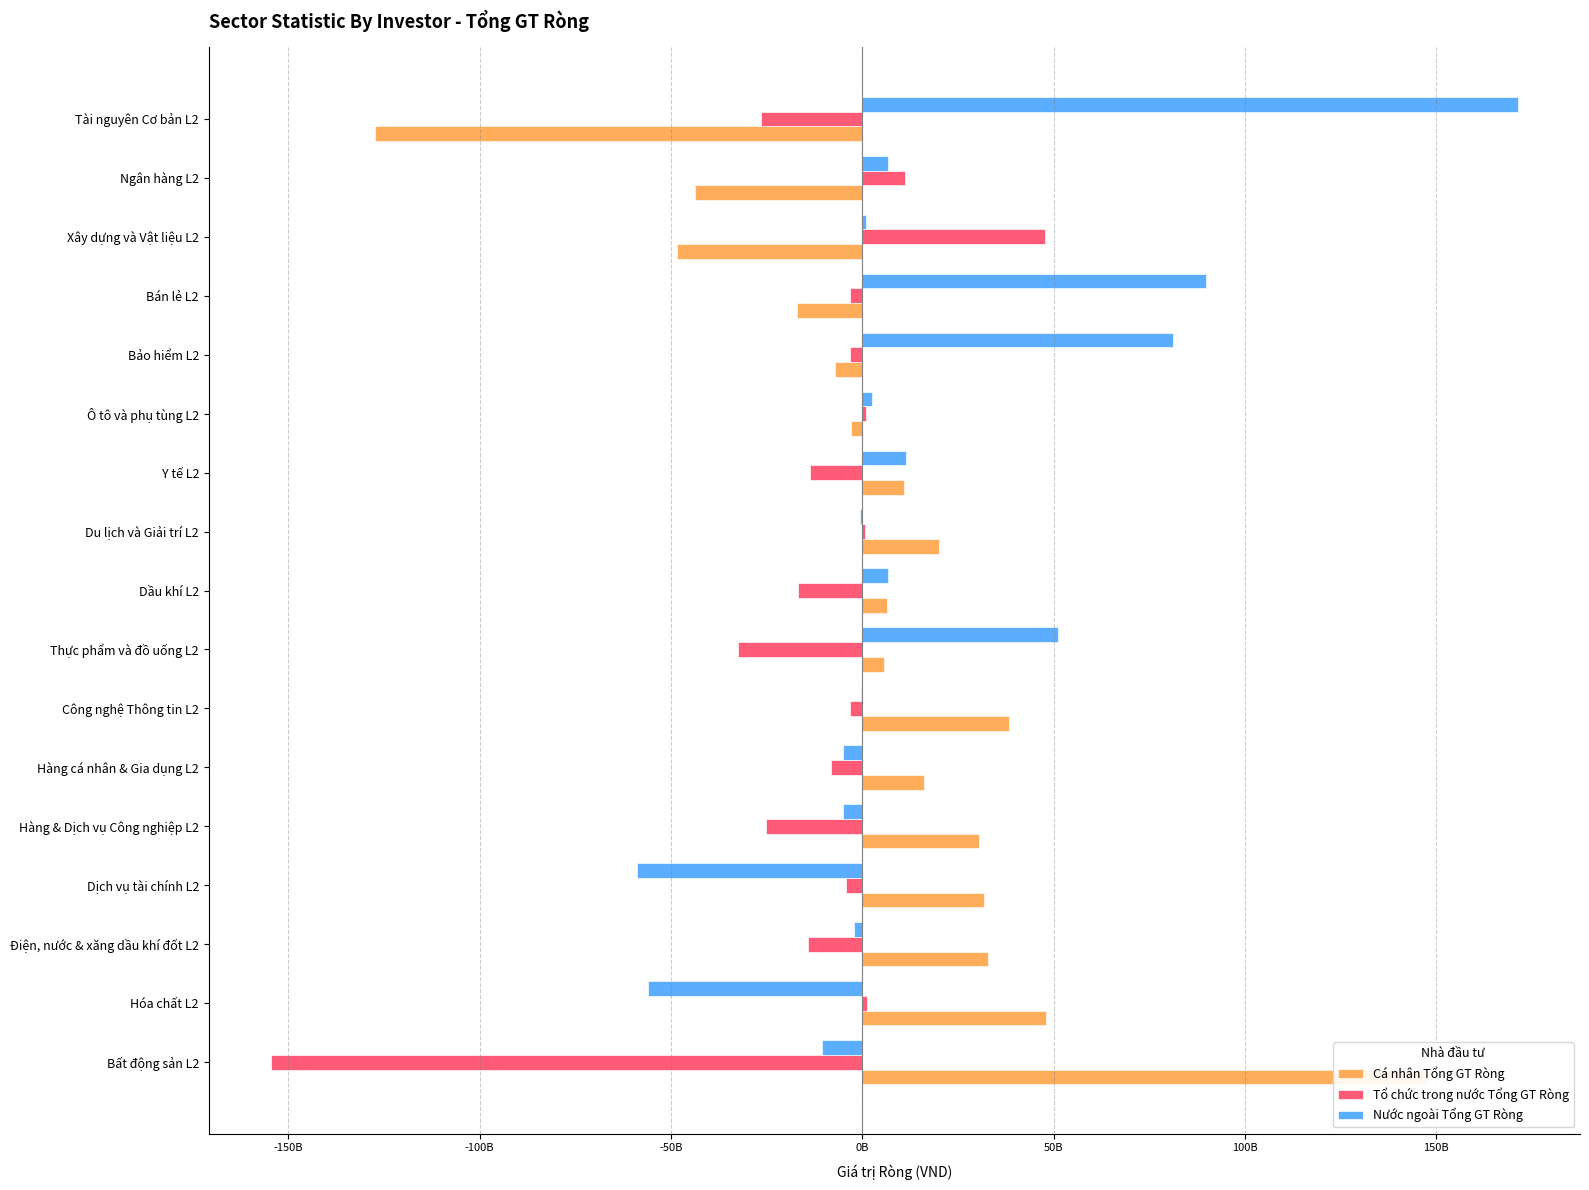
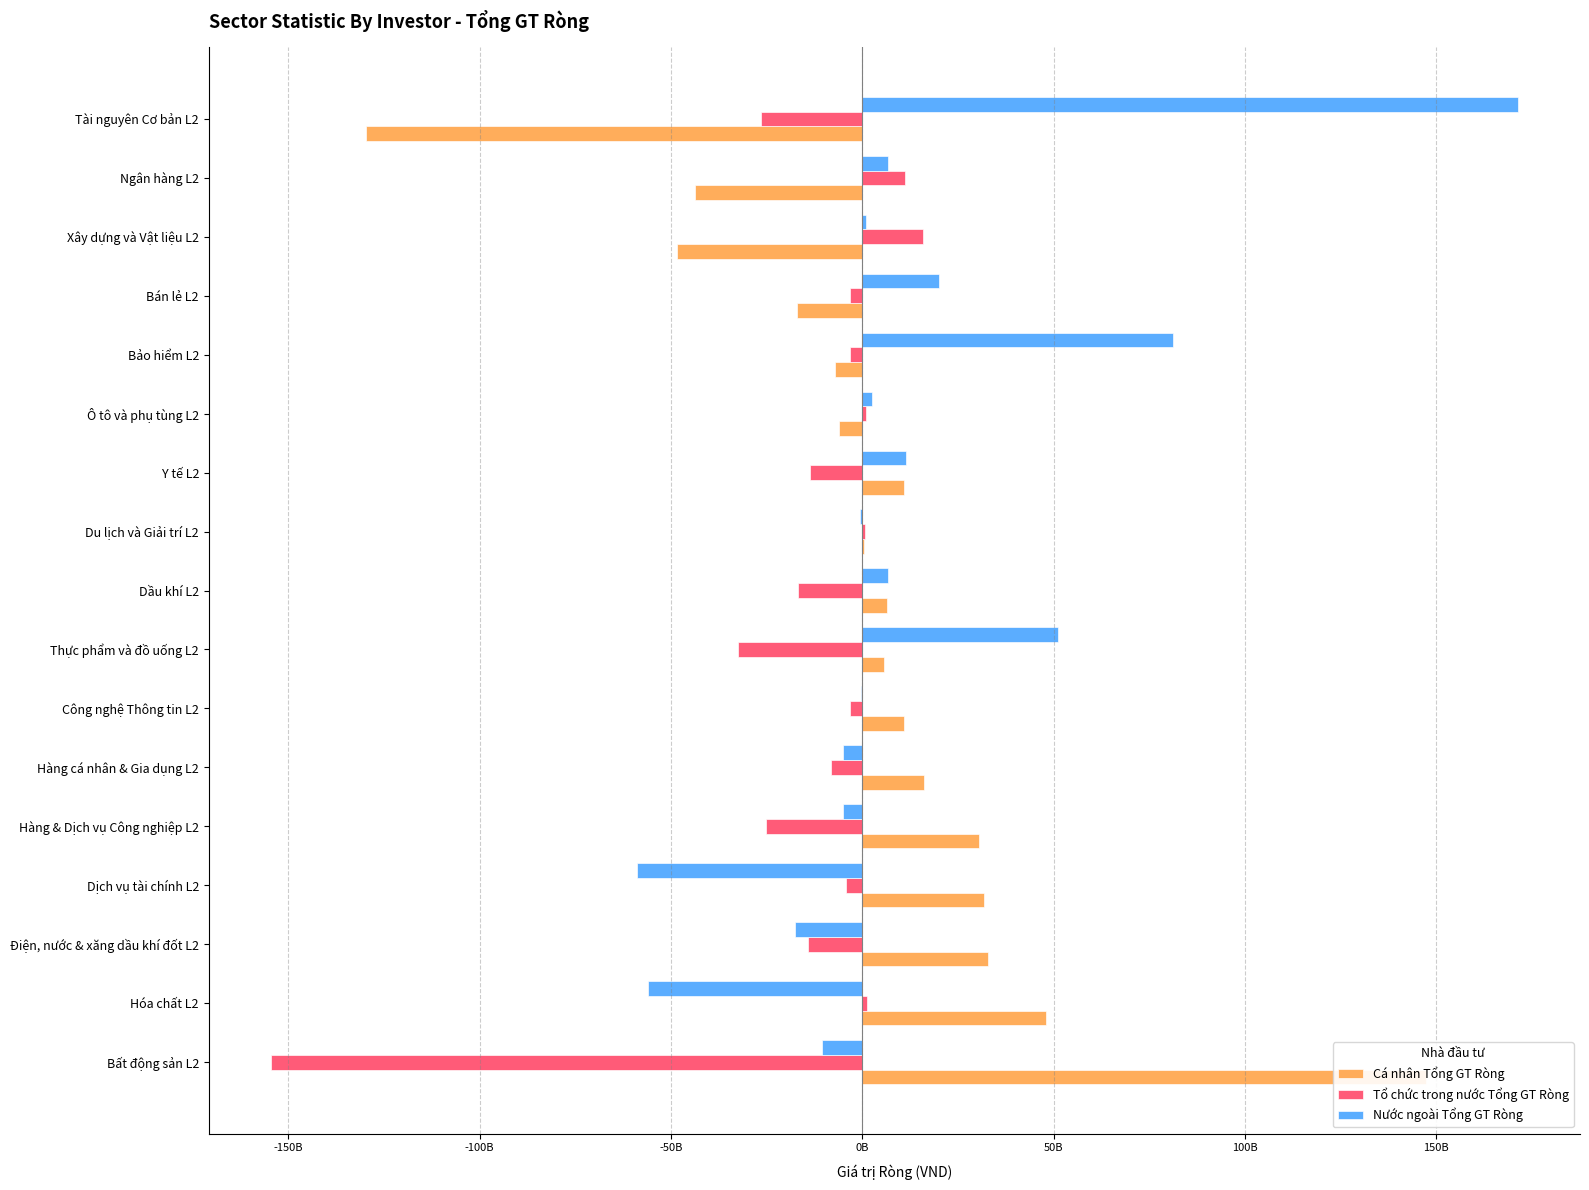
  {
    "Cá nhân Tổng GT Ròng": {
-     "Tài nguyên Cơ bản L2": -127000000000,
+     "Tài nguyên Cơ bản L2": -130000000000,
      "Ngân hàng L2": -44000000000,
      "Xây dựng và Vật liệu L2": -48000000000,
      "Bán lẻ L2": -17000000000,
      "Bảo hiểm L2": -7000000000,
-     "Ô tô và phụ tùng L2": -3000000000,
+     "Ô tô và phụ tùng L2": -6000000000,
      "Y tế L2": 11000000000,
-     "Du lịch và Giải trí L2": 20000000000,
+     "Du lịch và Giải trí L2": 0,
      "Dầu khí L2": 6000000000,
      "Thực phẩm và đồ uống L2": 6000000000,
-     "Công nghệ Thông tin L2": 38000000000,
+     "Công nghệ Thông tin L2": 11000000000,
      "Hàng cá nhân & Gia dụng L2": 16000000000,
      "Hàng & Dịch vụ Công nghiệp L2": 31000000000,
      "Dịch vụ tài chính L2": 32000000000,
      "Điện, nước & xăng dầu khí đốt L2": 33000000000,
      "Hóa chất L2": 48000000000
    },
    "Tổ chức trong nước Tổng GT Ròng": {
      "Tài nguyên Cơ bản L2": -26000000000,
      "Ngân hàng L2": 11000000000,
-     "Xây dựng và Vật liệu L2": 48000000000,
+     "Xây dựng và Vật liệu L2": 16000000000,
      "Bán lẻ L2": -3000000000,
      "Bảo hiểm L2": -3000000000,
      "Ô tô và phụ tùng L2": 1000000000,
      "Y tế L2": -14000000000,
      "Dầu khí L2": -17000000000,
      "Thực phẩm và đồ uống L2": -32000000000,
      "Công nghệ Thông tin L2": -3000000000,
      "Hàng cá nhân & Gia dụng L2": -8000000000,
      "Hàng & Dịch vụ Công nghiệp L2": -25000000000,
      "Dịch vụ tài chính L2": -4000000000,
      "Điện, nước & xăng dầu khí đốt L2": -14000000000,
      "Hóa chất L2": 1000000000,
      "Bất động sản L2": -155000000000
    },
    "Nước ngoài Tổng GT Ròng": {
      "Tài nguyên Cơ bản L2": 171000000000,
      "Ngân hàng L2": 7000000000,
      "Xây dựng và Vật liệu L2": 1000000000,
-     "Bán lẻ L2": 90000000000,
+     "Bán lẻ L2": 20000000000,
      "Bảo hiểm L2": 81000000000,
      "Ô tô và phụ tùng L2": 2000000000,
      "Y tế L2": 11000000000,
      "Du lịch và Giải trí L2": -1000000000,
      "Dầu khí L2": 7000000000,
      "Thực phẩm và đồ uống L2": 51000000000,
      "Hàng cá nhân & Gia dụng L2": -5000000000,
      "Hàng & Dịch vụ Công nghiệp L2": -5000000000,
      "Dịch vụ tài chính L2": -59000000000,
-     "Điện, nước & xăng dầu khí đốt L2": -2000000000,
+     "Điện, nước & xăng dầu khí đốt L2": -18000000000,
      "Hóa chất L2": -56000000000,
      "Bất động sản L2": -11000000000
    }
  }
